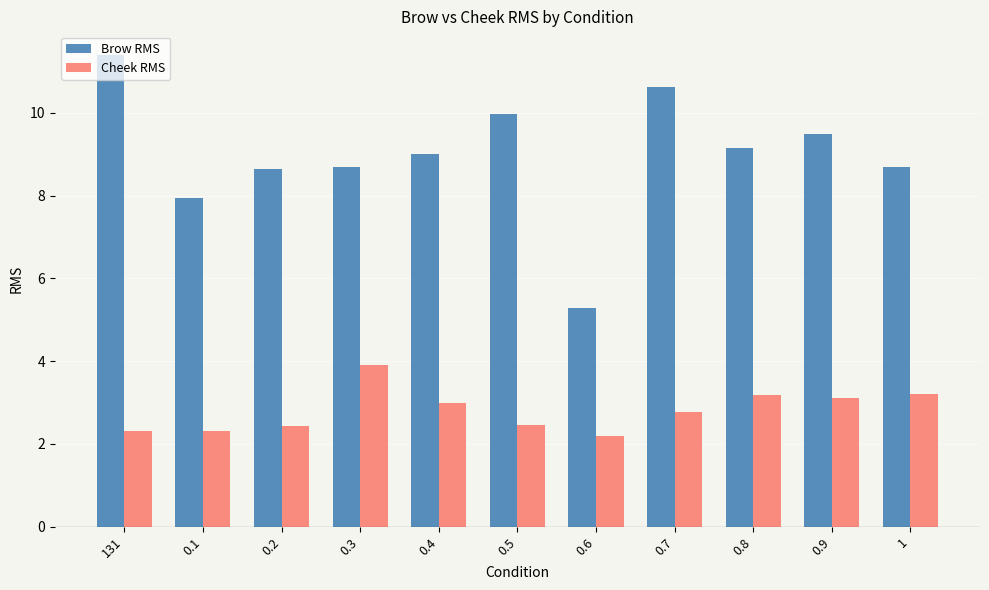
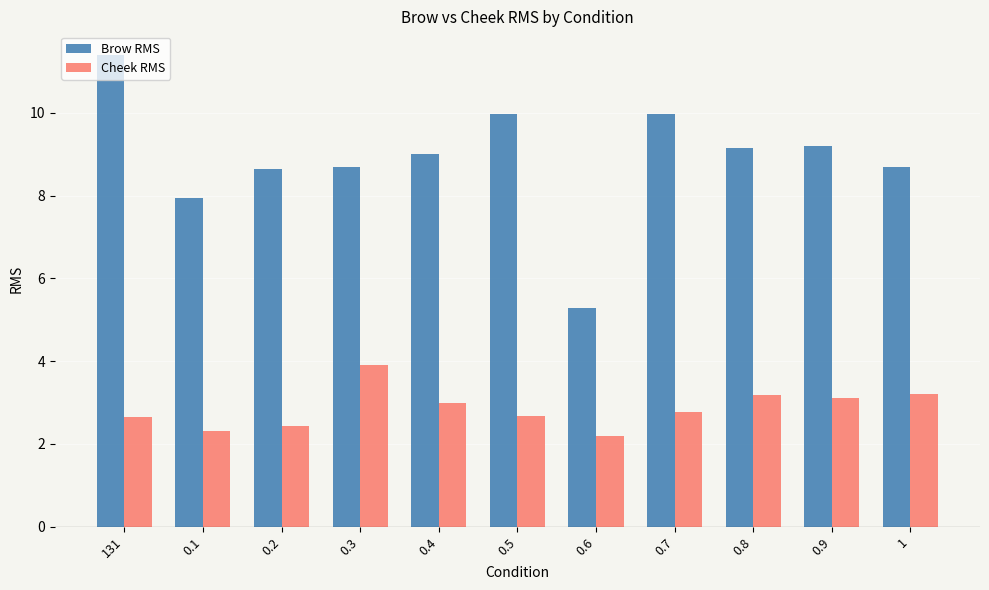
  {
    "Brow RMS": {
      "0.1": 8.0,
      "0.2": 8.7,
      "0.3": 8.7,
      "0.4": 9.0,
      "0.5": 10.0,
      "0.6": 5.3,
-     "0.7": 10.6,
+     "0.7": 10.0,
      "0.8": 9.1,
-     "0.9": 9.5,
+     "0.9": 9.2,
      "1": 8.7
    },
    "Cheek RMS": {
-     "131": 2.3,
+     "131": 2.7,
      "0.1": 2.3,
      "0.2": 2.4,
      "0.3": 3.9,
      "0.4": 3.0,
-     "0.5": 2.5,
+     "0.5": 2.7,
      "0.6": 2.2,
      "0.7": 2.8,
      "0.8": 3.2,
      "0.9": 3.1,
      "1": 3.2
    }
  }
